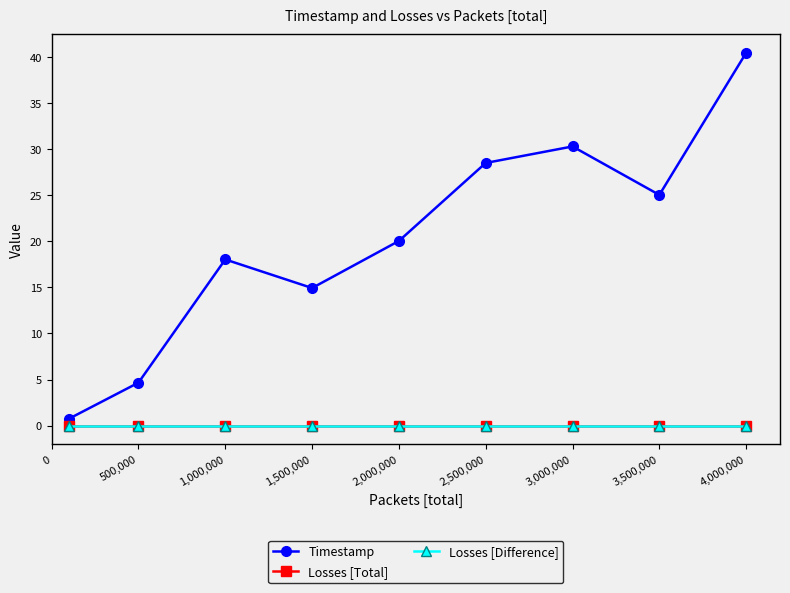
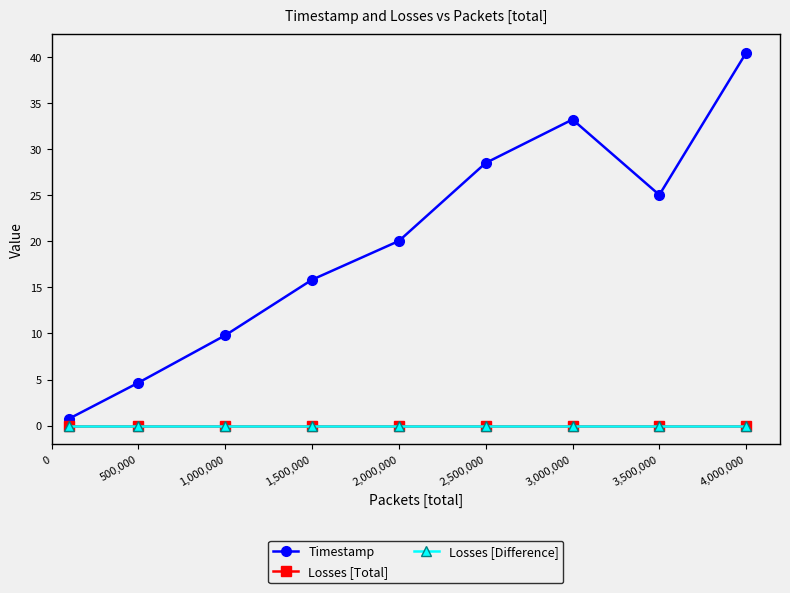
  {
    "Timestamp": {
      "500,000": 5,
-     "1,000,000": 18,
-     "1,500,000": 15,
+     "1,000,000": 10,
+     "1,500,000": 16,
      "2,000,000": 20,
      "2,500,000": 29,
-     "3,000,000": 30,
+     "3,000,000": 33,
      "3,500,000": 25,
      "4,000,000": 40
    },
    "Losses [Difference]": {
      "500,000": 0,
      "1,000,000": 0,
      "1,500,000": 0,
      "2,000,000": 0,
      "2,500,000": 0,
      "3,000,000": 0,
      "3,500,000": 0,
      "4,000,000": 0
    }
  }
